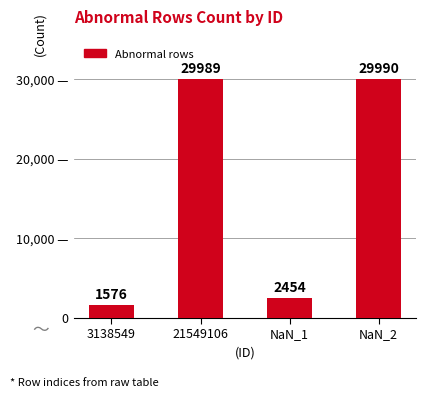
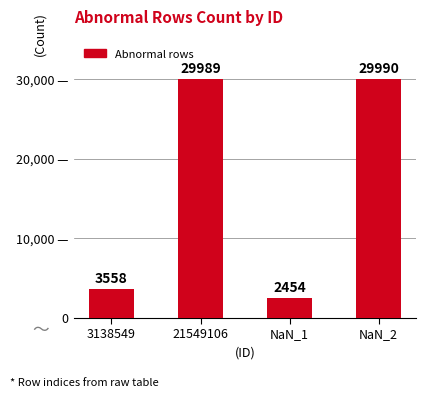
  {
-   "3138549": 1576,
+   "3138549": 3558,
    "21549106": 29989,
    "NaN_1": 2454,
    "NaN_2": 29990
  }
